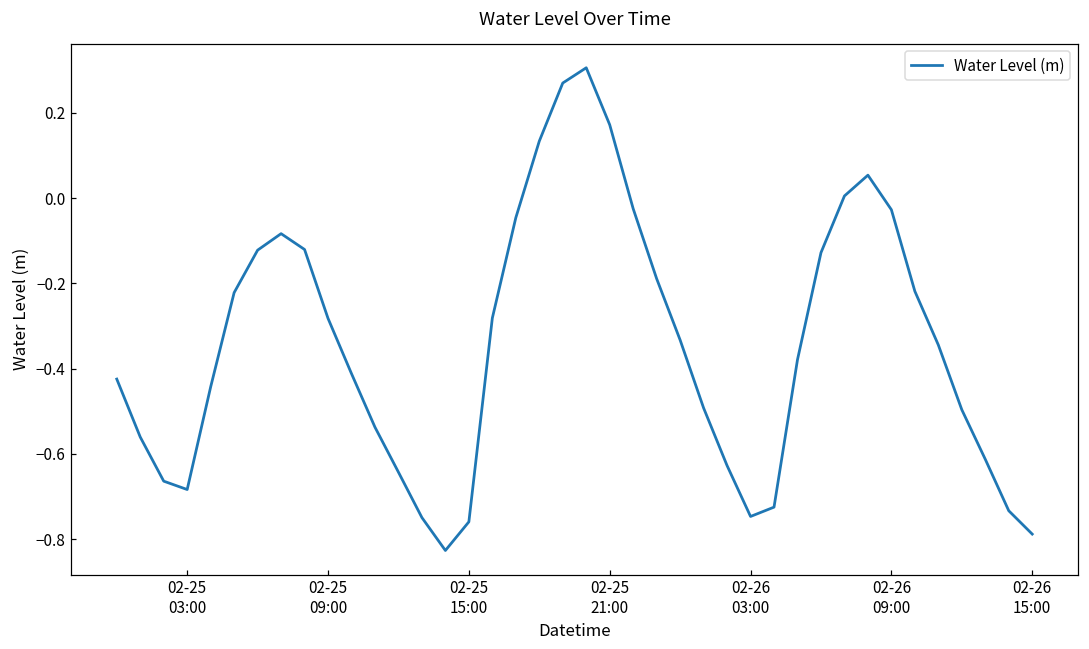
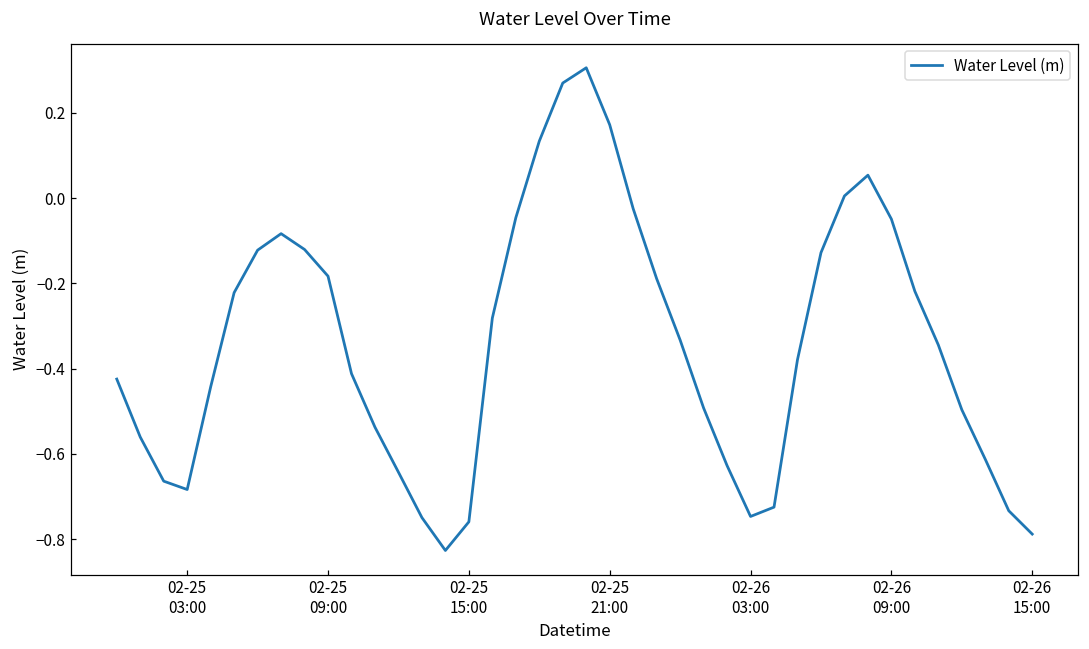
  {
    "02-25 03:00": -0.68,
-   "02-25 09:00": -0.28,
+   "02-25 09:00": -0.18,
    "02-25 15:00": -0.76,
    "02-25 21:00": 0.17,
    "02-26 03:00": -0.75,
-   "02-26 09:00": -0.03,
+   "02-26 09:00": -0.05,
    "02-26 15:00": -0.79
  }
